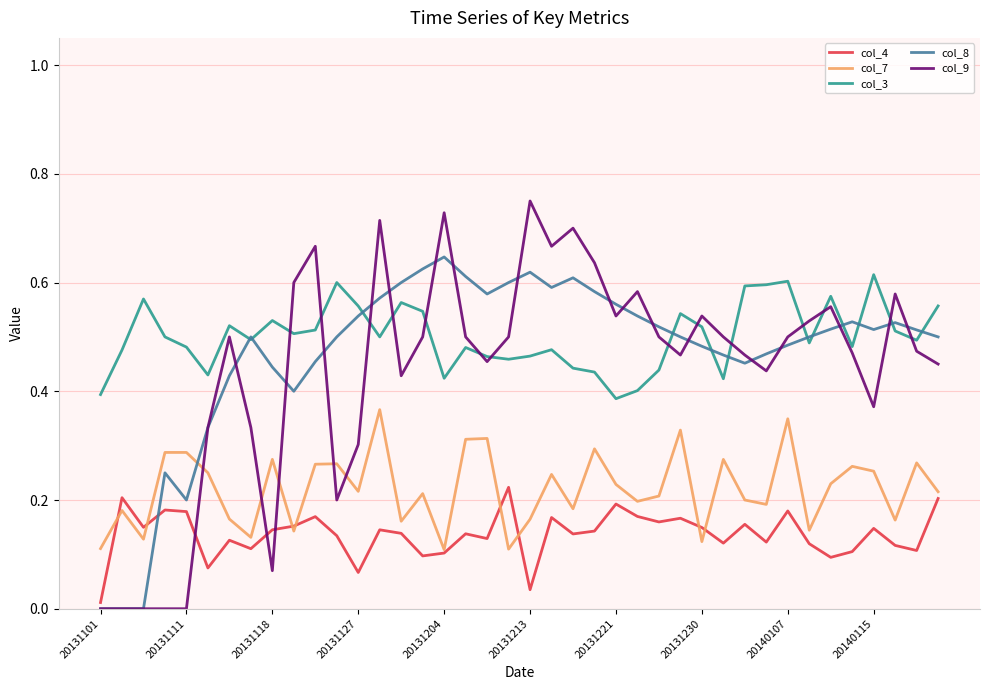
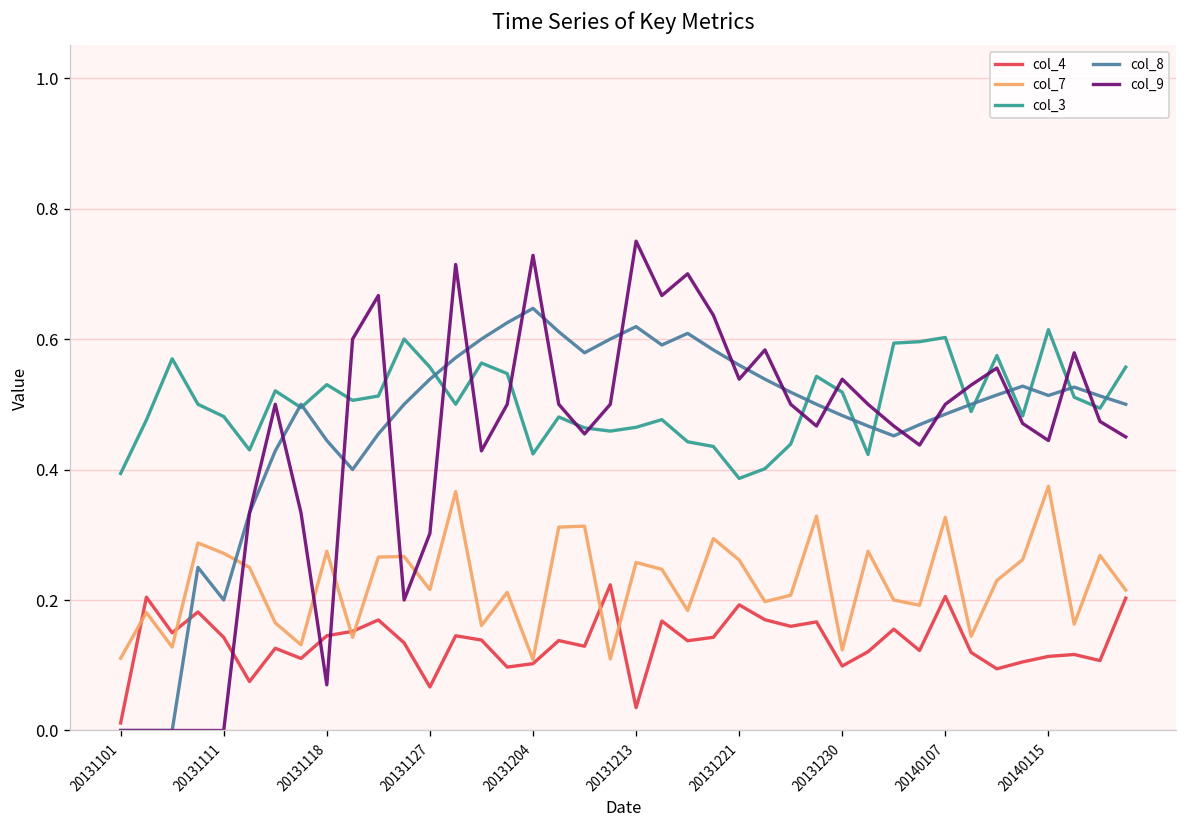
  {
    "col_4": {
      "20131101": 0.01,
-     "20131111": 0.18,
+     "20131111": 0.14,
      "20131118": 0.15,
      "20131127": 0.07,
      "20131204": 0.10,
      "20131213": 0.04,
      "20131221": 0.19,
-     "20131230": 0.15,
-     "20140107": 0.18,
-     "20140115": 0.15
+     "20131230": 0.10,
+     "20140107": 0.21,
+     "20140115": 0.11
    },
    "col_7": {
      "20131101": 0.11,
-     "20131111": 0.29,
+     "20131111": 0.27,
      "20131118": 0.27,
      "20131127": 0.22,
      "20131204": 0.11,
-     "20131213": 0.16,
-     "20131221": 0.23,
+     "20131213": 0.26,
+     "20131221": 0.26,
      "20131230": 0.12,
-     "20140107": 0.35,
-     "20140115": 0.25
+     "20140107": 0.33,
+     "20140115": 0.37
    },
    "col_9": {
      "20131111": 0.00,
      "20131118": 0.07,
      "20131127": 0.30,
      "20131204": 0.73,
      "20131213": 0.75,
      "20131221": 0.54,
      "20131230": 0.54,
      "20140107": 0.50,
-     "20140115": 0.37
+     "20140115": 0.44
    }
  }
